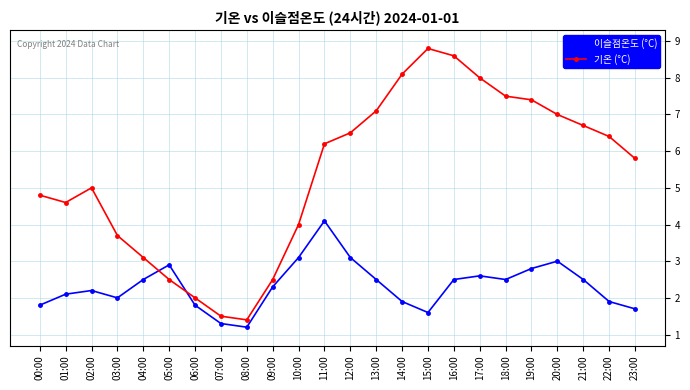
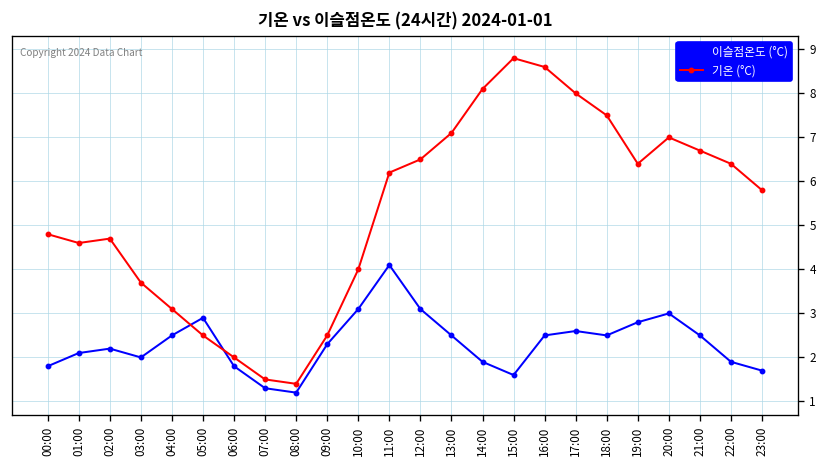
  {
    "이슬점온도 (°C)": {
      "00:00": 1.8,
      "01:00": 2.1,
      "02:00": 2.2,
      "03:00": 2.0,
      "04:00": 2.5,
      "05:00": 2.9,
      "06:00": 1.8,
      "07:00": 1.3,
      "08:00": 1.2,
      "09:00": 2.3,
      "10:00": 3.1,
      "11:00": 4.1,
      "12:00": 3.1,
      "13:00": 2.5,
      "14:00": 1.9,
      "15:00": 1.6,
      "16:00": 2.5,
      "17:00": 2.6,
      "18:00": 2.5,
      "19:00": 2.8,
      "20:00": 3.0,
      "21:00": 2.5,
      "22:00": 1.9,
      "23:00": 1.7
    },
    "기온 (°C)": {
      "00:00": 4.8,
      "01:00": 4.6,
-     "02:00": 5.0,
+     "02:00": 4.7,
      "03:00": 3.7,
      "04:00": 3.1,
      "05:00": 2.5,
      "06:00": 2.0,
      "07:00": 1.5,
      "08:00": 1.4,
      "09:00": 2.5,
      "10:00": 4.0,
      "11:00": 6.2,
      "12:00": 6.5,
      "13:00": 7.1,
      "14:00": 8.1,
      "15:00": 8.8,
      "16:00": 8.6,
      "17:00": 8.0,
      "18:00": 7.5,
-     "19:00": 7.4,
+     "19:00": 6.4,
      "20:00": 7.0,
      "21:00": 6.7,
      "22:00": 6.4,
      "23:00": 5.8
    }
  }
